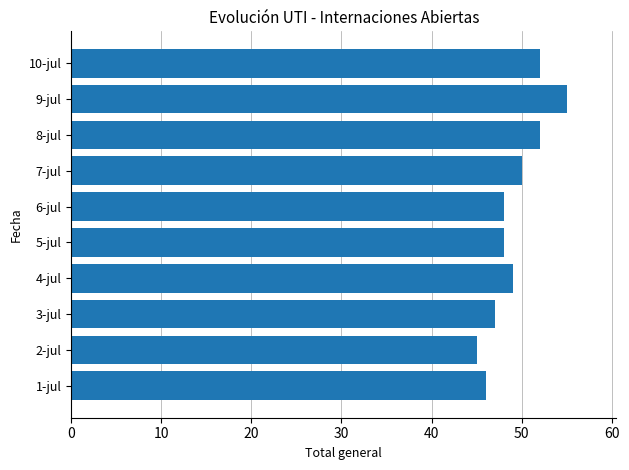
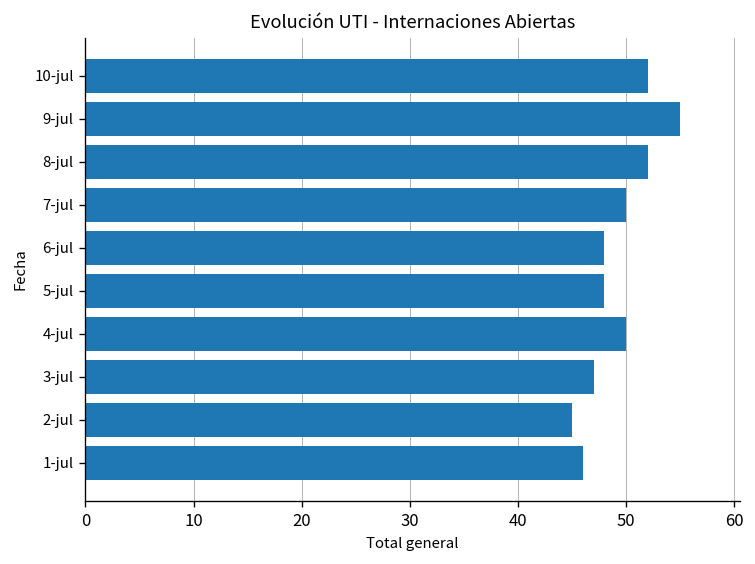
  {
    "10-jul": 52,
    "9-jul": 55,
    "8-jul": 52,
    "7-jul": 50,
    "6-jul": 48,
    "5-jul": 48,
-   "4-jul": 49,
+   "4-jul": 50,
    "3-jul": 47,
    "2-jul": 45,
    "1-jul": 46
  }
